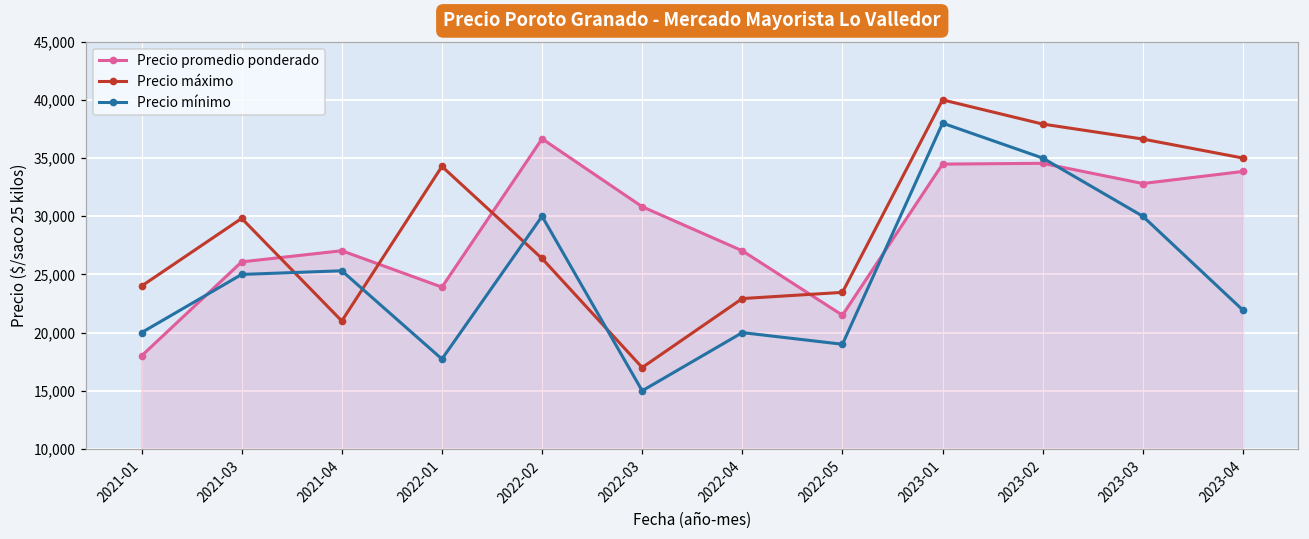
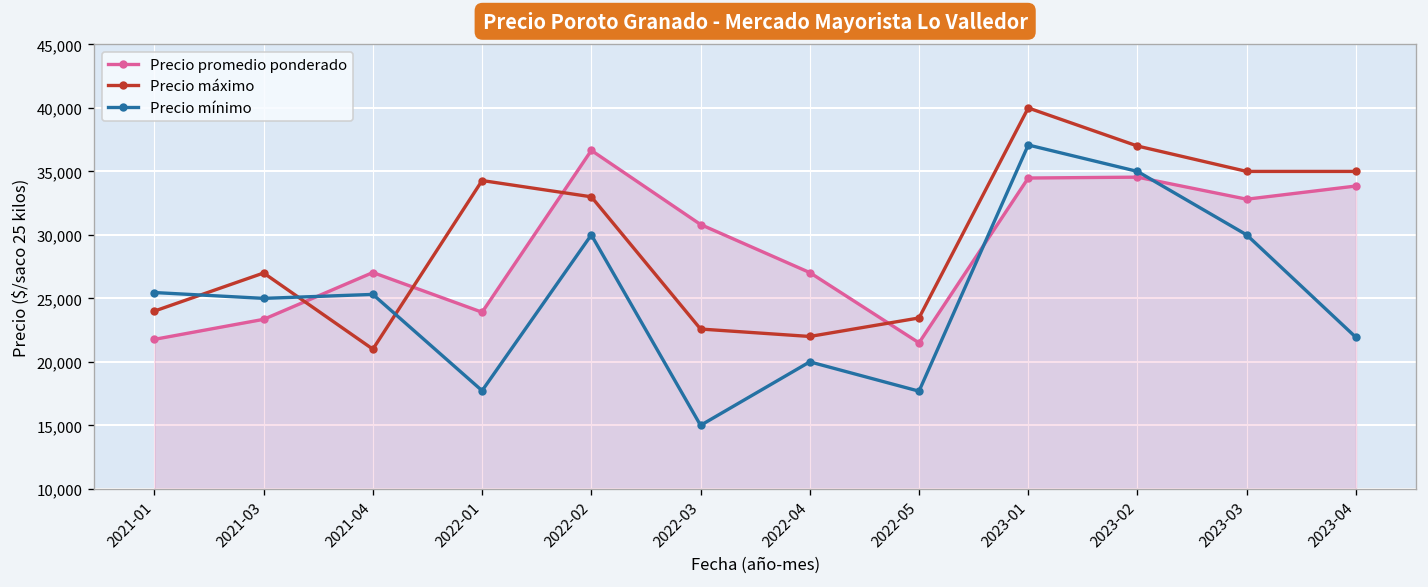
  {
    "Precio promedio ponderado": {
-     "2021-01": "18,000",
-     "2021-03": "26,100",
+     "2021-01": "21,800",
+     "2021-03": "23,400",
      "2021-04": "27,000",
      "2022-01": "23,900",
      "2022-02": "36,700",
      "2022-03": "30,800",
      "2022-04": "27,000",
      "2022-05": "21,500",
      "2023-01": "34,500",
      "2023-02": "34,500",
      "2023-03": "32,800",
      "2023-04": "33,900"
    },
    "Precio máximo": {
      "2021-01": "24,000",
-     "2021-03": "29,800",
+     "2021-03": "27,000",
      "2021-04": "21,000",
      "2022-01": "34,300",
-     "2022-02": "26,400",
-     "2022-03": "17,000",
-     "2022-04": "22,900",
+     "2022-02": "33,000",
+     "2022-03": "22,600",
+     "2022-04": "22,000",
      "2022-05": "23,500",
      "2023-01": "40,000",
-     "2023-02": "37,900",
-     "2023-03": "36,600",
+     "2023-02": "37,000",
+     "2023-03": "35,000",
      "2023-04": "35,000"
    },
    "Precio mínimo": {
-     "2021-01": "20,000",
+     "2021-01": "25,500",
      "2021-03": "25,000",
      "2021-04": "25,300",
      "2022-01": "17,700",
      "2022-02": "30,000",
      "2022-03": "15,000",
      "2022-04": "20,000",
-     "2022-05": "19,000",
-     "2023-01": "38,000",
+     "2022-05": "17,700",
+     "2023-01": "37,100",
      "2023-02": "35,000",
      "2023-03": "30,000",
      "2023-04": "21,900"
    }
  }
